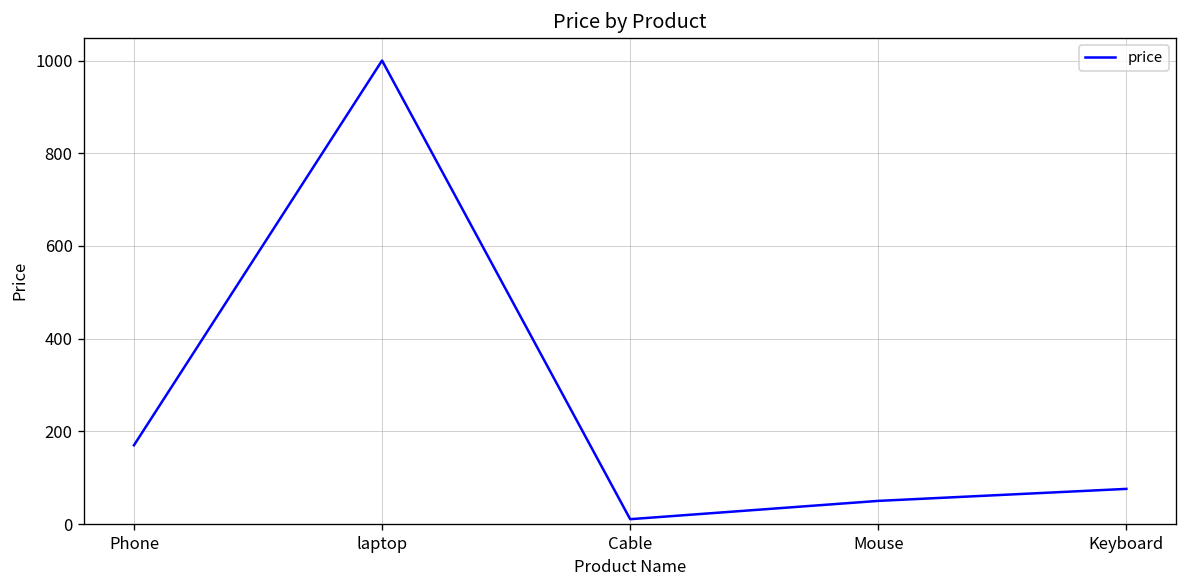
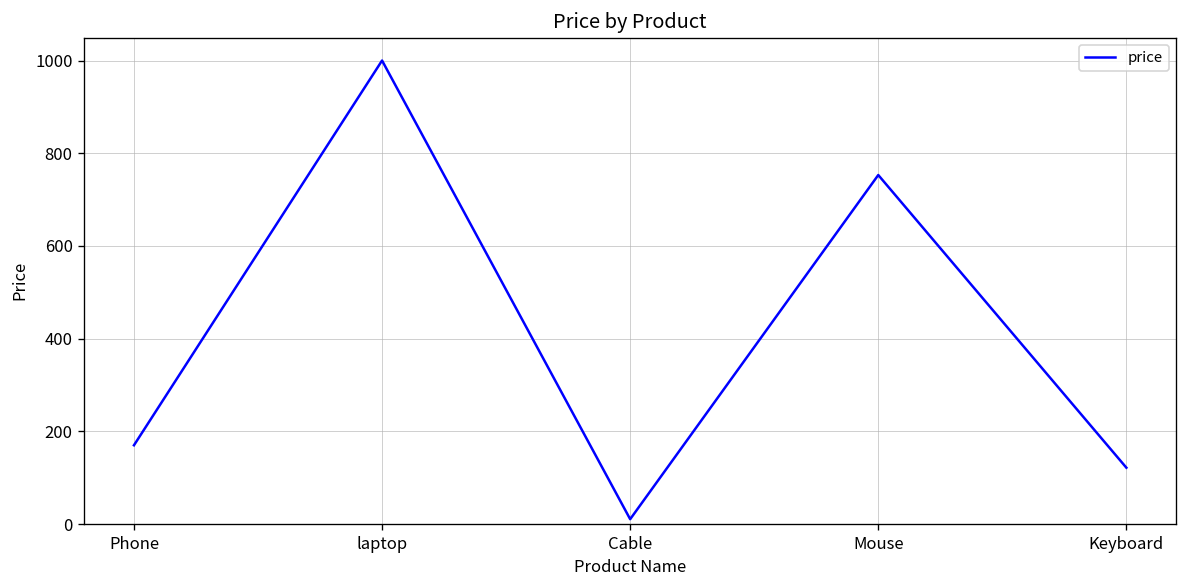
  {
    "Phone": 170,
    "laptop": 1000,
    "Cable": 10,
-   "Mouse": 50,
-   "Keyboard": 80
+   "Mouse": 750,
+   "Keyboard": 120
  }
